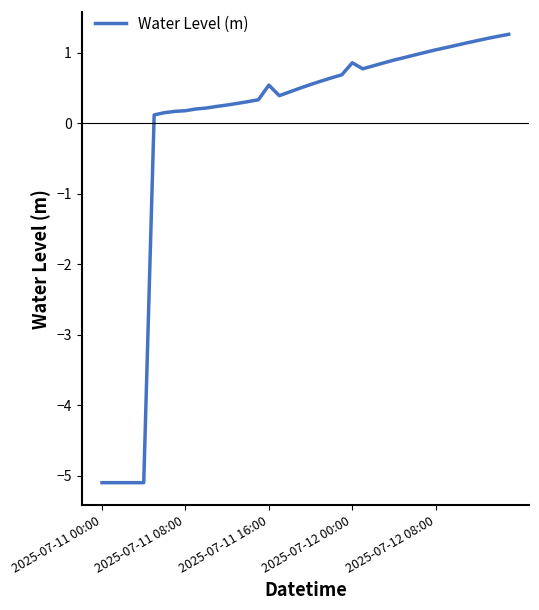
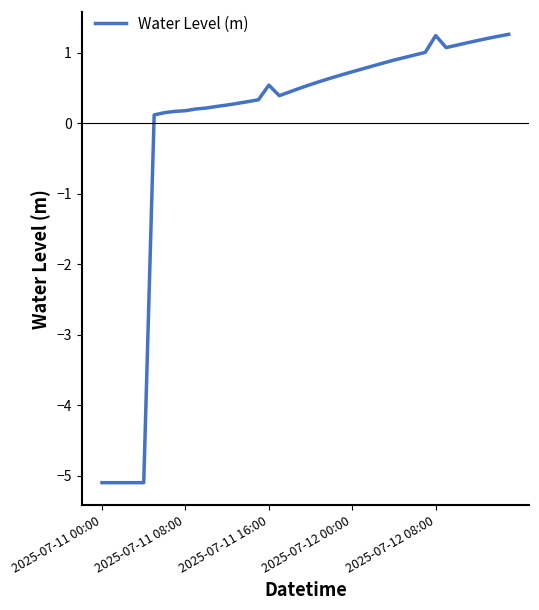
  {
    "2025-07-11 00:00": -5.1,
    "2025-07-11 08:00": 0.2,
    "2025-07-11 16:00": 0.5,
-   "2025-07-12 00:00": 0.9,
-   "2025-07-12 08:00": 1.0
+   "2025-07-12 00:00": 0.7,
+   "2025-07-12 08:00": 1.2
  }
